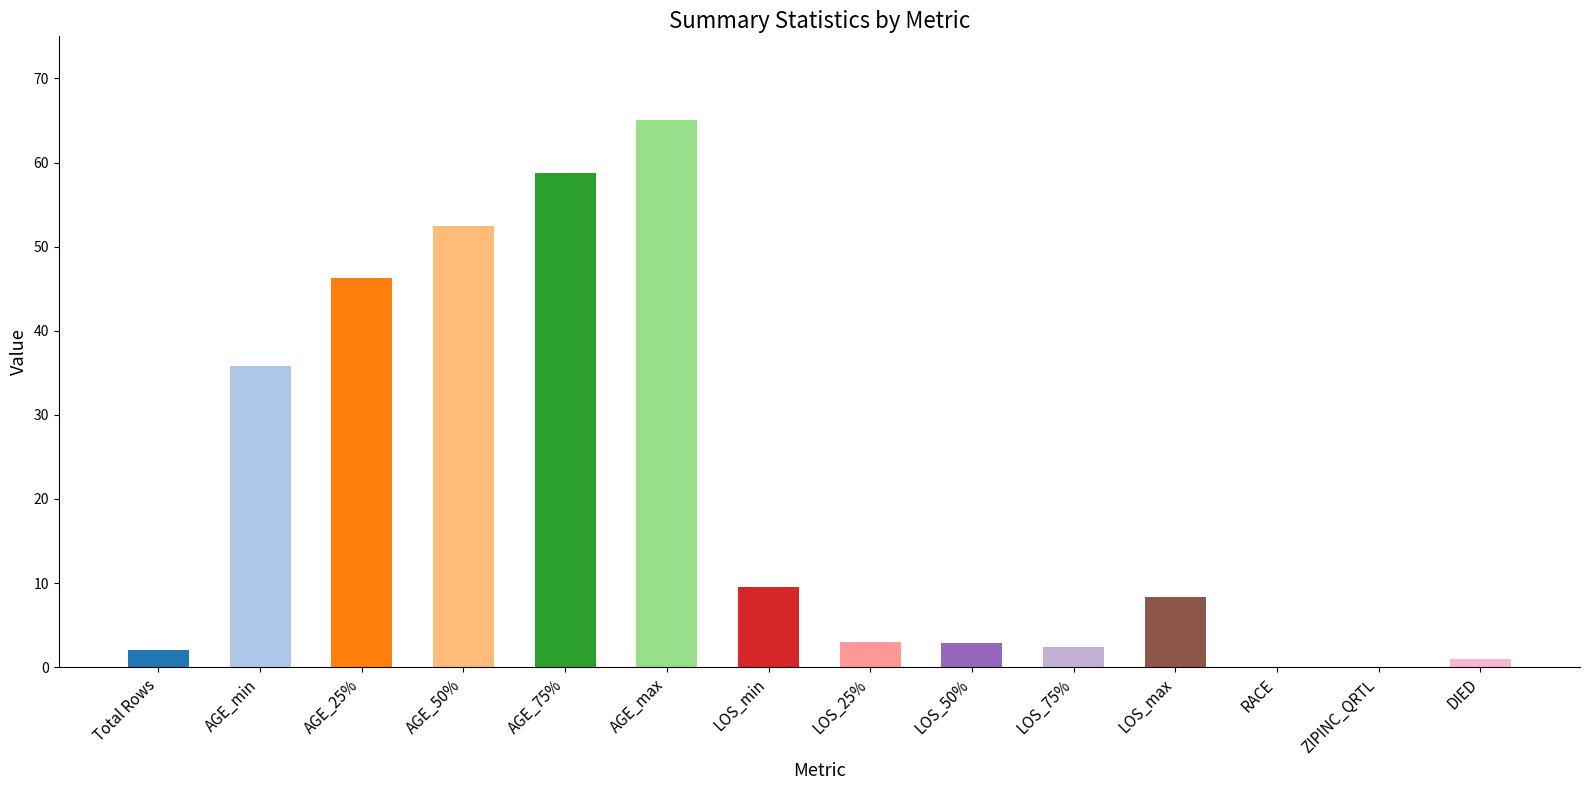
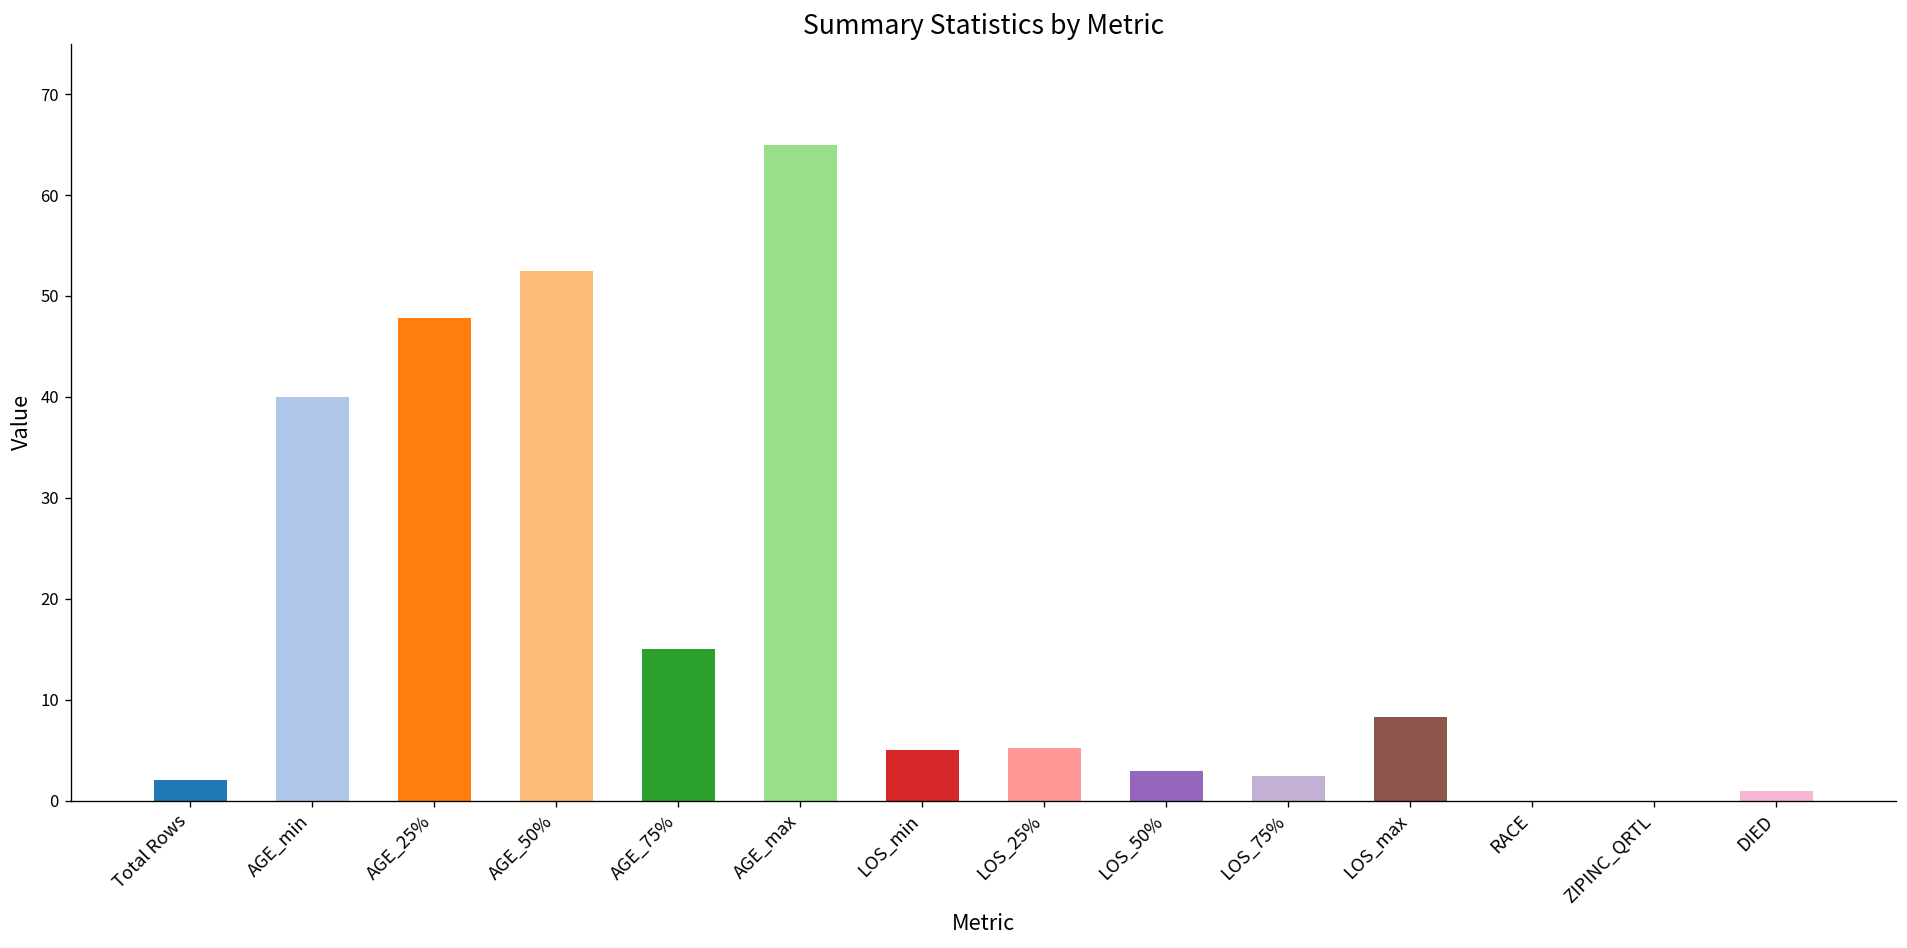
  {
    "Total Rows": 2,
-   "AGE_min": 36,
-   "AGE_25%": 46,
+   "AGE_min": 40,
+   "AGE_25%": 48,
    "AGE_50%": 53,
-   "AGE_75%": 59,
+   "AGE_75%": 15,
    "AGE_max": 65,
-   "LOS_min": 10,
-   "LOS_25%": 3,
+   "LOS_min": 5,
+   "LOS_25%": 5,
    "LOS_50%": 3,
    "LOS_75%": 2,
    "LOS_max": 8,
    "RACE": 0,
    "ZIPINC_QRTL": 0,
    "DIED": 1
  }
